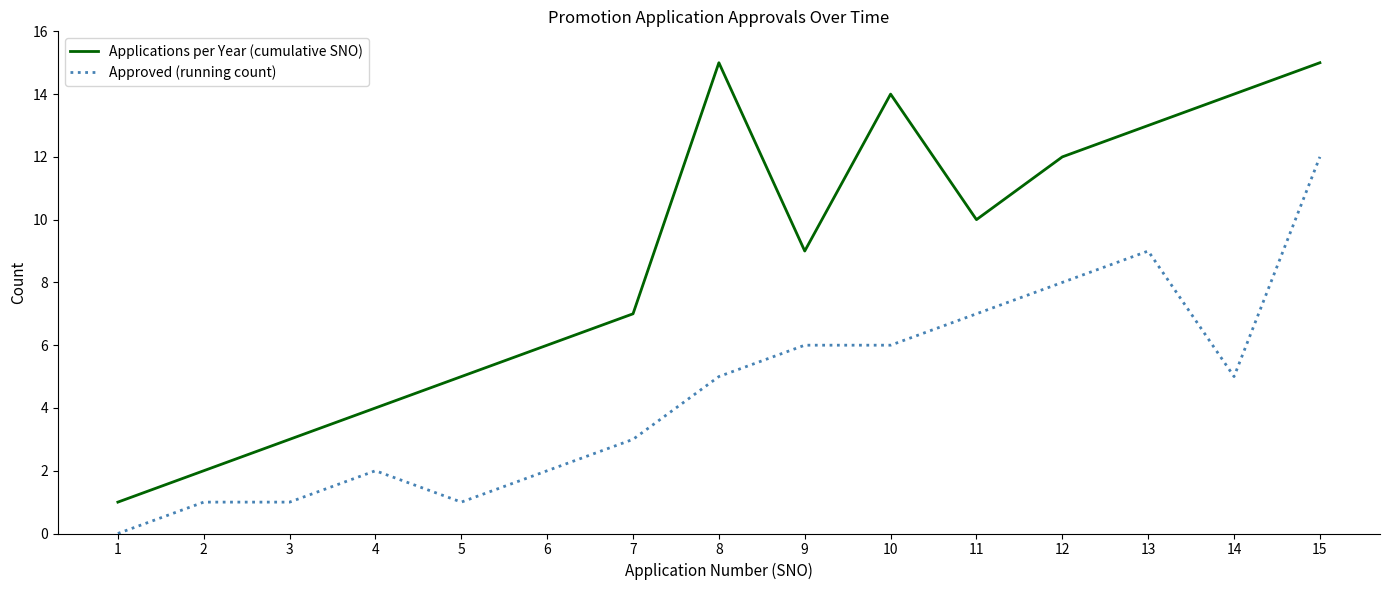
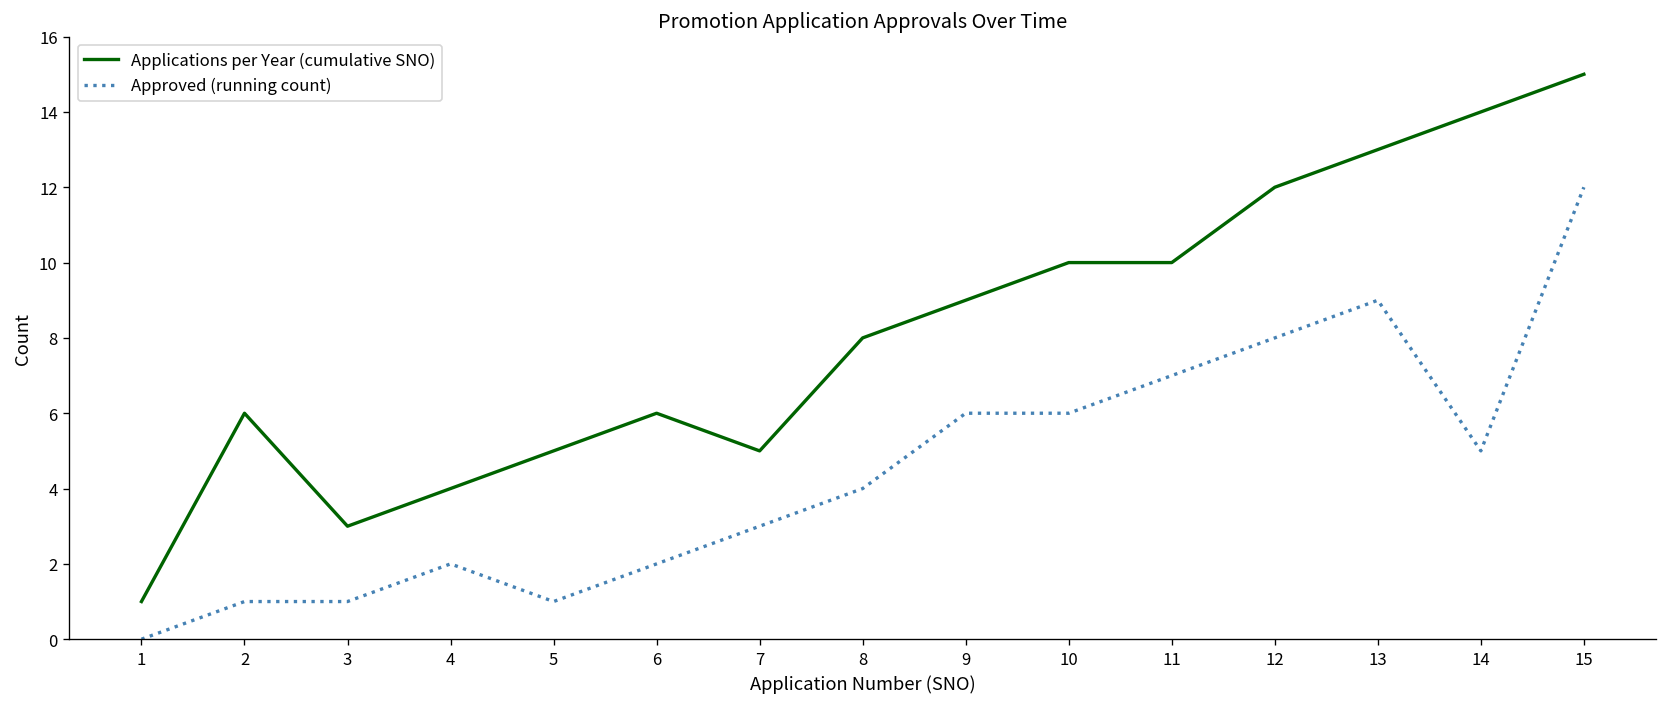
  {
    "Applications per Year (cumulative SNO)": {
      "1": 1,
-     "2": 2,
+     "2": 6,
      "3": 3,
      "4": 4,
      "5": 5,
      "6": 6,
-     "7": 7,
-     "8": 15,
+     "7": 5,
+     "8": 8,
      "9": 9,
-     "10": 14,
+     "10": 10,
      "11": 10,
      "12": 12,
      "13": 13,
      "14": 14,
      "15": 15
    },
    "Approved (running count)": {
      "1": 0,
      "2": 1,
      "3": 1,
      "4": 2,
      "5": 1,
      "6": 2,
      "7": 3,
-     "8": 5,
+     "8": 4,
      "9": 6,
      "10": 6,
      "11": 7,
      "12": 8,
      "13": 9,
      "14": 5,
      "15": 12
    }
  }
